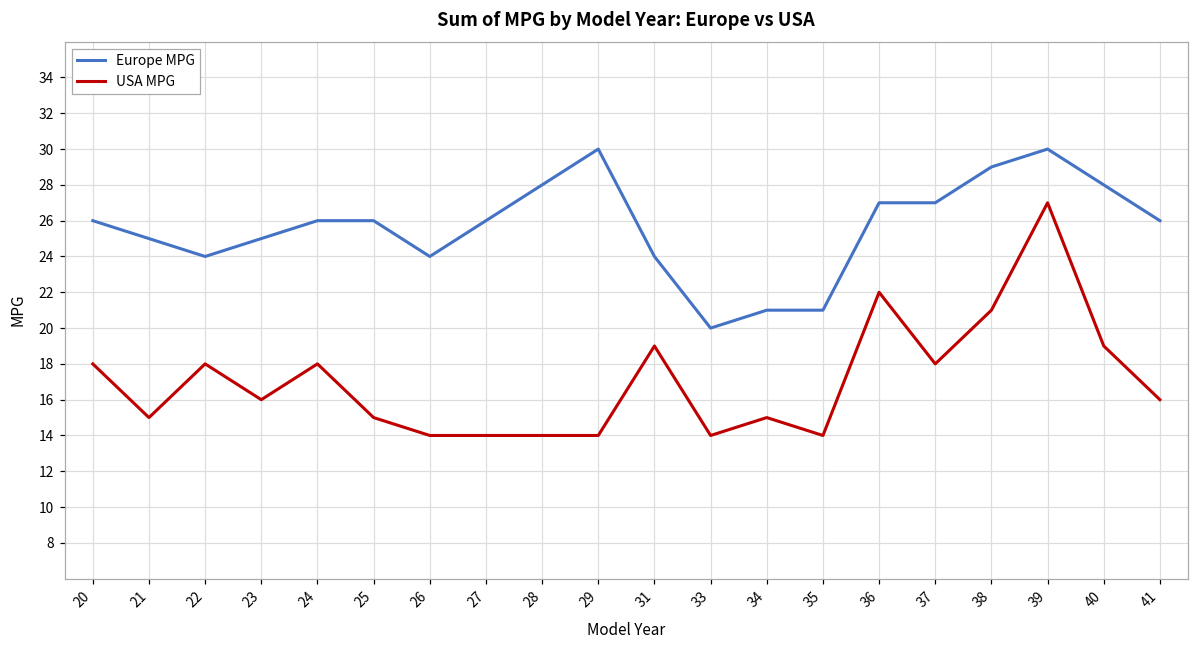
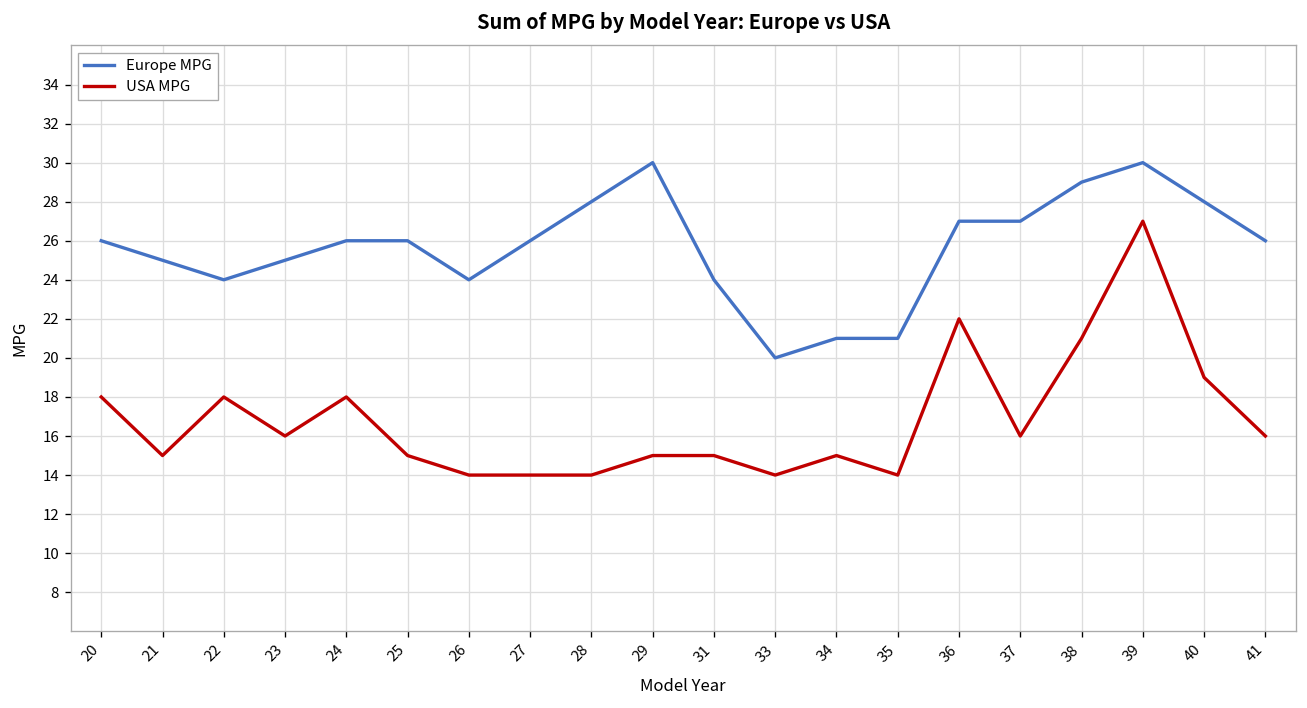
  {
    "Europe MPG": {
      "20": 26,
      "21": 25,
      "22": 24,
      "23": 25,
      "24": 26,
      "25": 26,
      "26": 24,
      "27": 26,
      "28": 28,
      "29": 30,
      "31": 24,
      "33": 20,
      "34": 21,
      "35": 21,
      "36": 27,
      "37": 27,
      "38": 29,
      "39": 30,
      "40": 28,
      "41": 26
    },
    "USA MPG": {
      "20": 18,
      "21": 15,
      "22": 18,
      "23": 16,
      "24": 18,
      "25": 15,
      "26": 14,
      "27": 14,
      "28": 14,
-     "29": 14,
-     "31": 19,
+     "29": 15,
+     "31": 15,
      "33": 14,
      "34": 15,
      "35": 14,
      "36": 22,
-     "37": 18,
+     "37": 16,
      "38": 21,
      "39": 27,
      "40": 19,
      "41": 16
    }
  }
